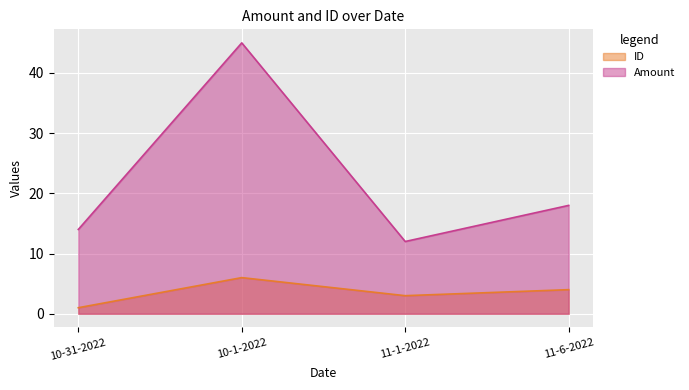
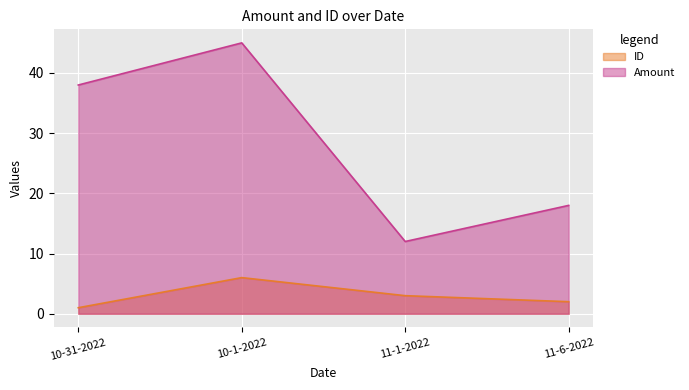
  {
    "ID": {
      "10-31-2022": 1,
      "10-1-2022": 6,
      "11-1-2022": 3,
-     "11-6-2022": 4
+     "11-6-2022": 2
    },
    "Amount": {
-     "10-31-2022": 14,
+     "10-31-2022": 38,
      "10-1-2022": 45,
      "11-1-2022": 12,
      "11-6-2022": 18
    }
  }
